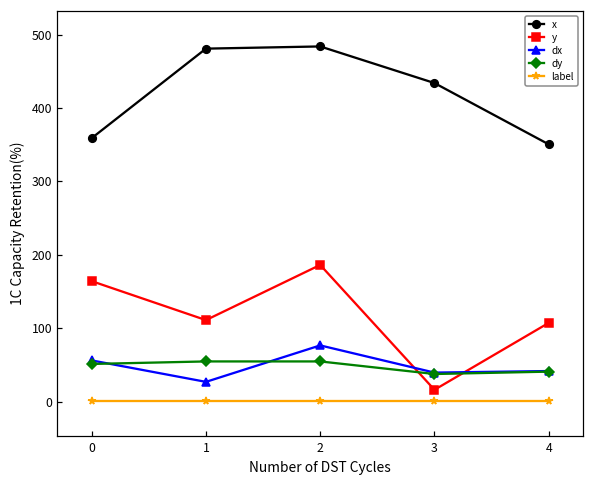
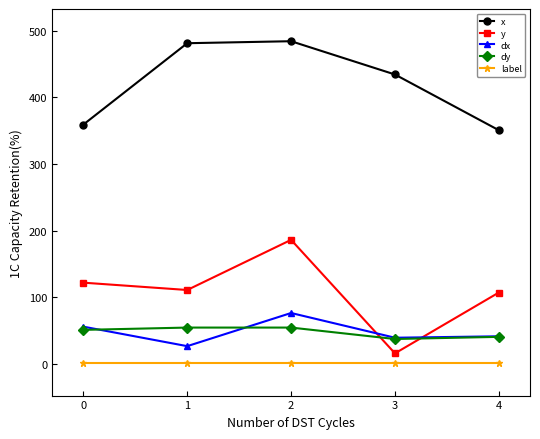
  {
    "x": {
      "0": 360,
      "1": 480,
      "2": 480,
      "3": 430,
      "4": 350
    },
    "y": {
-     "0": 160,
+     "0": 120,
      "1": 110,
      "2": 190,
      "3": 20,
      "4": 110
    },
    "dx": {
      "0": 60,
      "1": 30,
      "2": 80
    },
    "dy": {
      "0": 50,
      "1": 50,
      "2": 50
    },
    "label": {
      "0": 0,
      "1": 0,
      "2": 0,
      "3": 0,
      "4": 0
    }
  }
